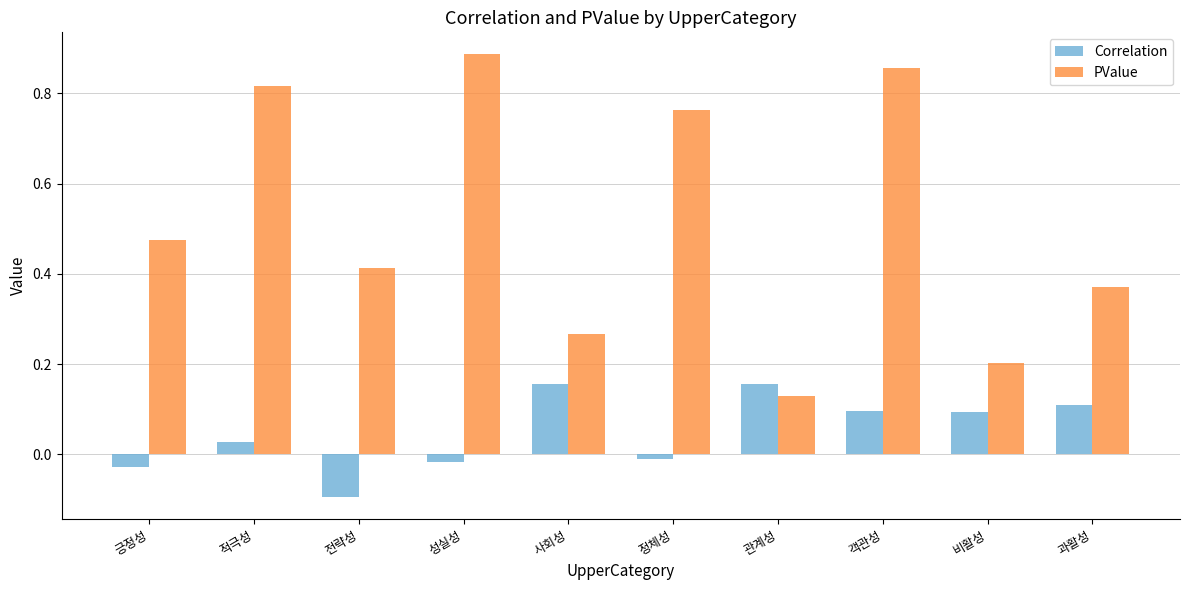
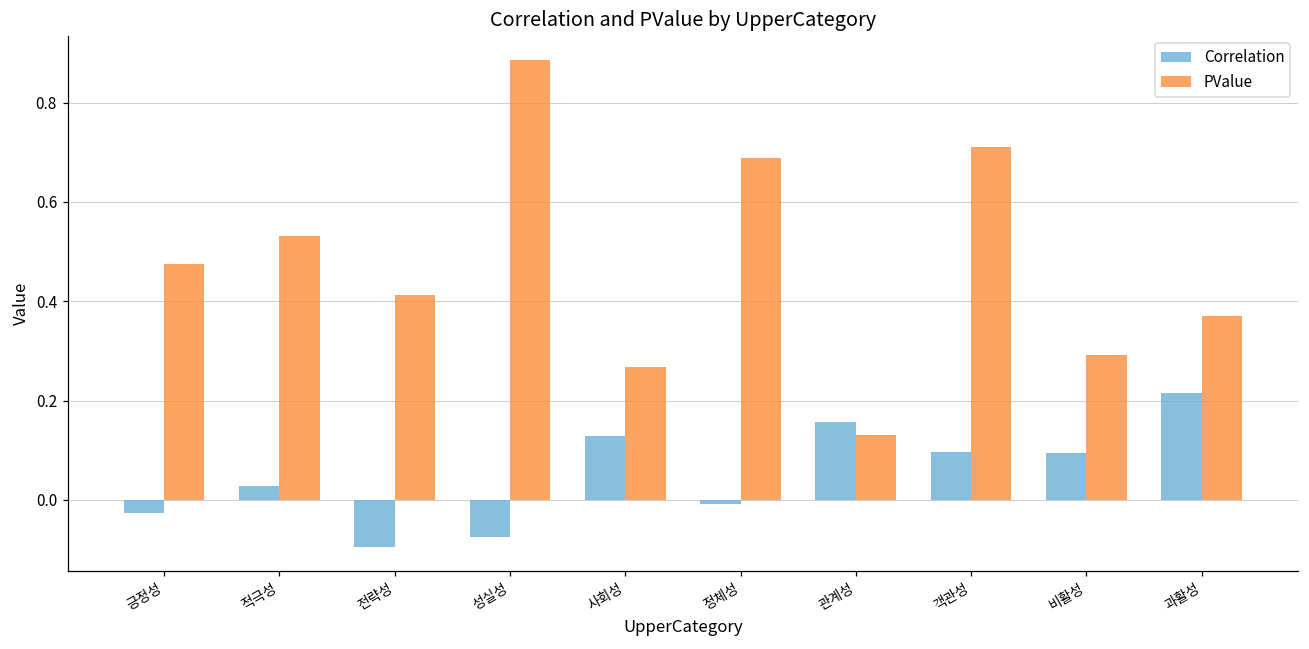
  {
    "Correlation": {
      "긍정성": -0.03,
      "적극성": 0.03,
      "전략성": -0.09,
-     "성실성": -0.02,
-     "사회성": 0.16,
+     "성실성": -0.07,
+     "사회성": 0.13,
      "정체성": -0.01,
      "관계성": 0.16,
      "객관성": 0.10,
      "비활성": 0.09,
-     "과활성": 0.11
+     "과활성": 0.21
    },
    "PValue": {
      "긍정성": 0.48,
-     "적극성": 0.82,
+     "적극성": 0.53,
      "전략성": 0.41,
      "성실성": 0.89,
      "사회성": 0.27,
-     "정체성": 0.76,
+     "정체성": 0.69,
      "관계성": 0.13,
-     "객관성": 0.86,
-     "비활성": 0.20,
+     "객관성": 0.71,
+     "비활성": 0.29,
      "과활성": 0.37
    }
  }
